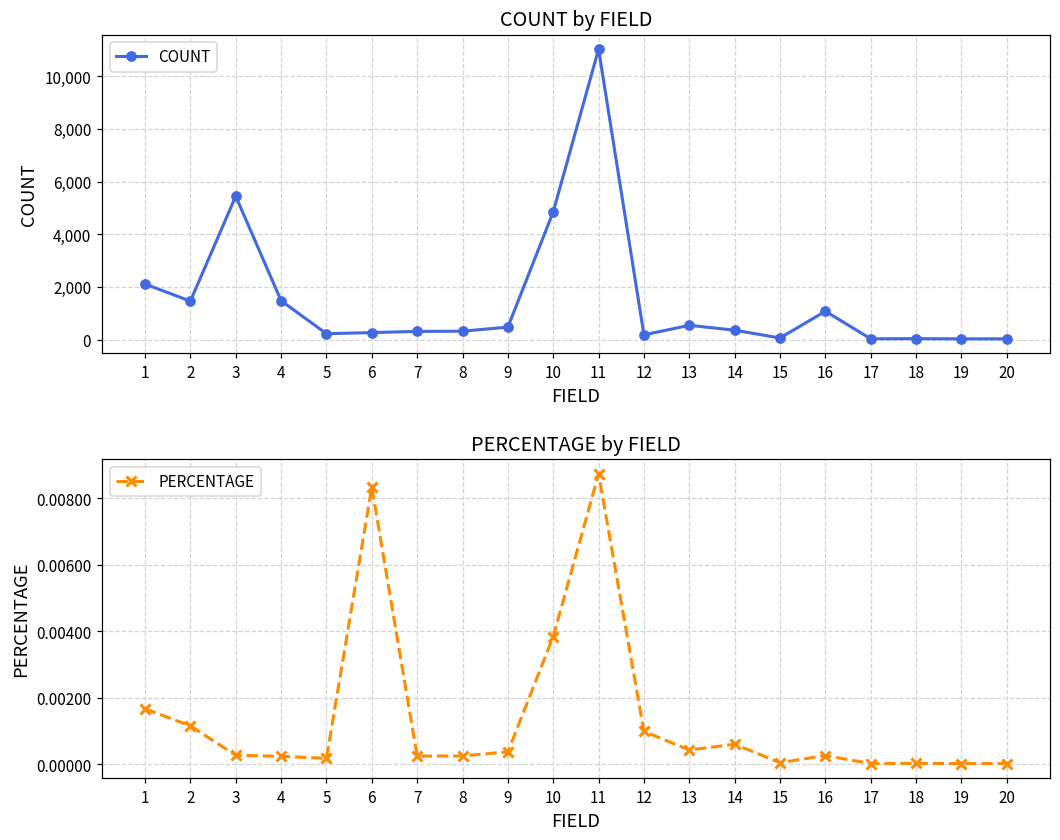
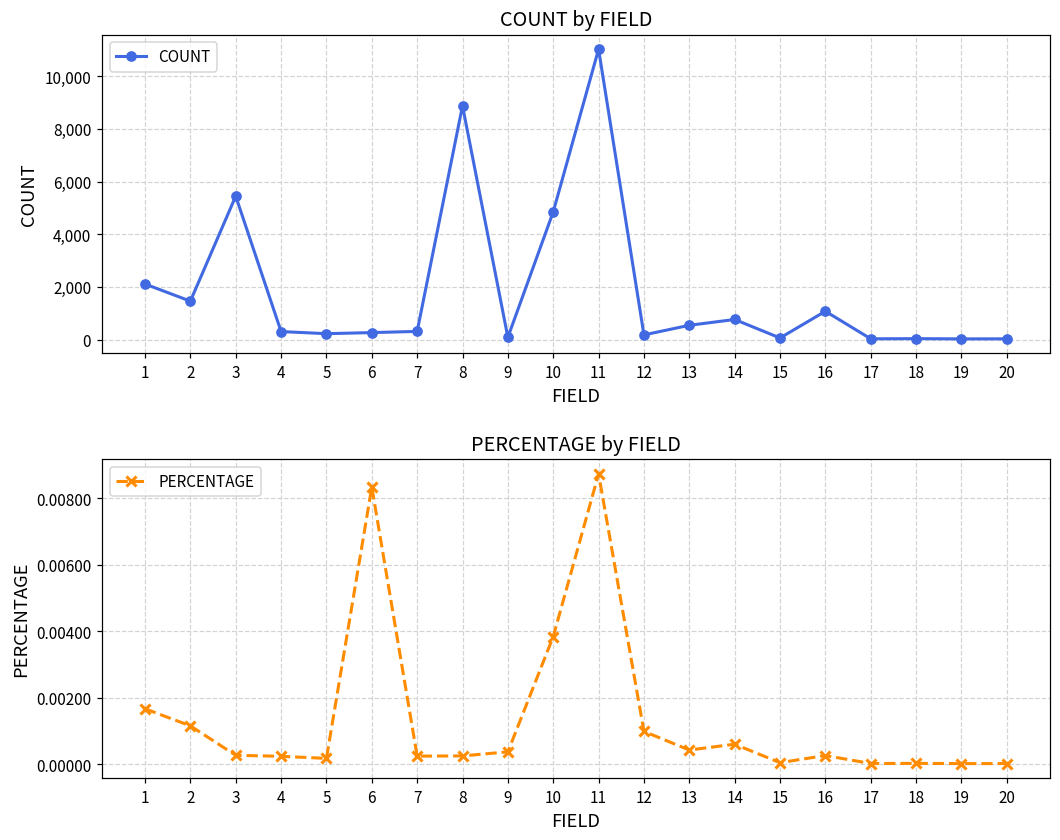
  {
    "COUNT by FIELD": {
      "1": "2,100",
      "2": "1,500",
      "3": "5,400",
-     "4": "1,500",
+     "4": "300",
      "5": "200",
      "6": "300",
      "7": "300",
-     "8": "300",
-     "9": "500",
+     "8": "8,900",
+     "9": "100",
      "10": "4,900",
      "11": "11,000",
      "12": "200",
      "13": "500",
-     "14": "400",
+     "14": "800",
      "15": "100",
      "16": "1,100",
      "17": "0",
      "18": "0",
      "19": "0",
      "20": "0"
    },
    "PERCENTAGE by FIELD": {
      "1": "0.0017",
      "2": "0.0012",
      "3": "0.0003",
      "4": "0.0002",
      "5": "0.0002",
      "6": "0.0083",
      "7": "0.0002",
      "8": "0.0003",
      "9": "0.0004",
      "10": "0.0038",
      "11": "0.0087",
      "12": "0.0010",
      "13": "0.0004",
      "14": "0.0006",
      "15": "0.0000",
      "16": "0.0003",
      "17": "0.0000",
      "18": "0.0000",
      "19": "0.0000",
      "20": "0.0000"
    }
  }
